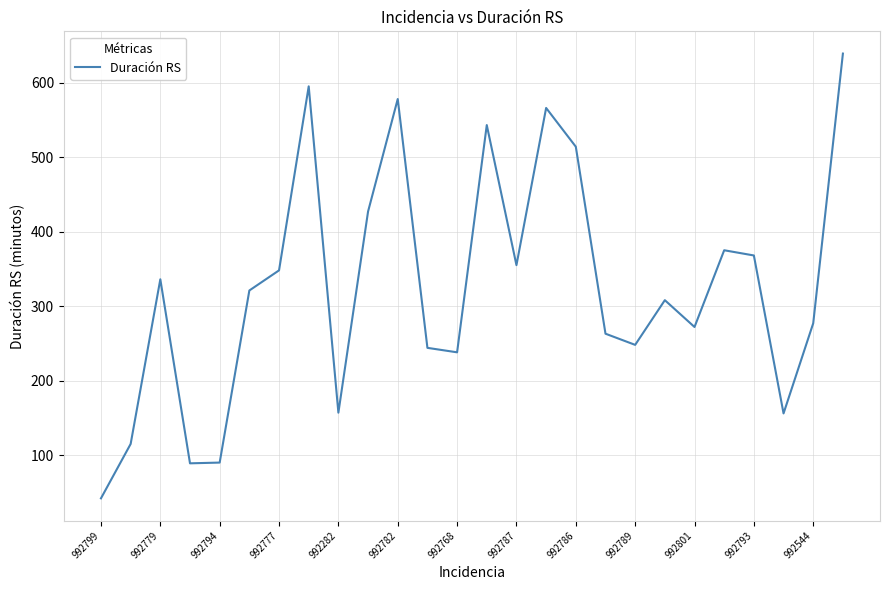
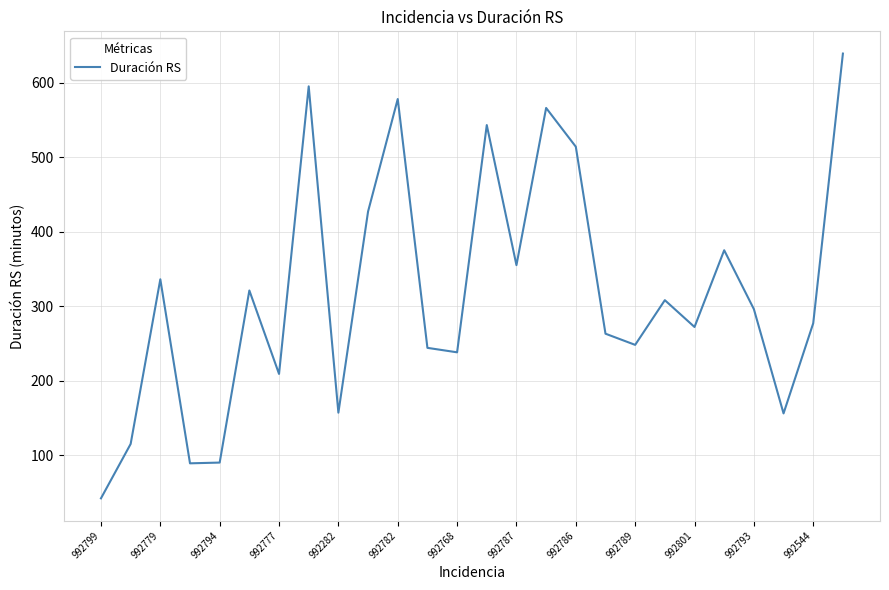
  {
    "992799": 40,
    "992779": 340,
    "992794": 90,
-   "992777": 350,
+   "992777": 210,
    "992282": 160,
    "992782": 580,
    "992768": 240,
    "992787": 360,
    "992786": 510,
    "992789": 250,
    "992801": 270,
-   "992793": 370,
+   "992793": 300,
    "992544": 280
  }
